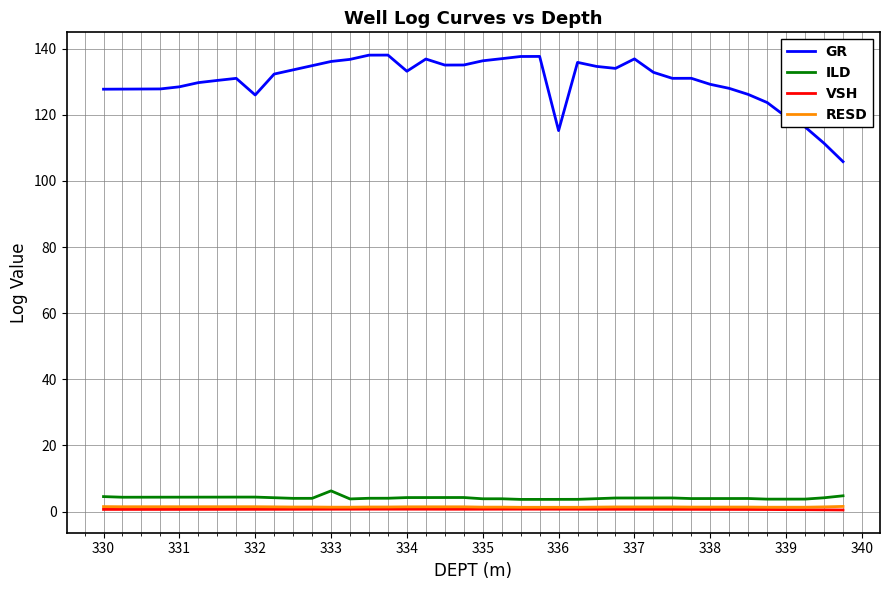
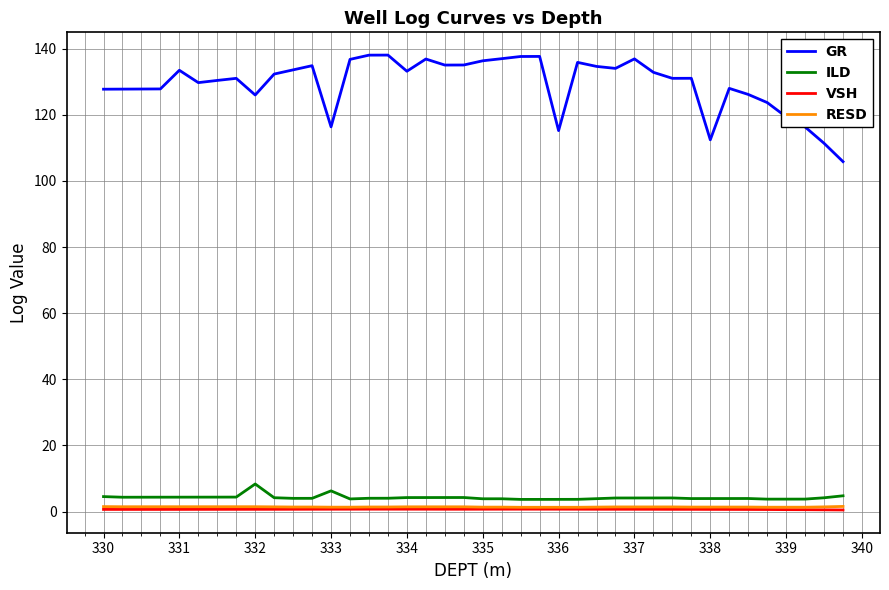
  {
    "GR": {
      "330": 128,
-     "331": 128,
+     "331": 133,
      "332": 126,
-     "333": 136,
+     "333": 116,
      "334": 133,
      "335": 136,
      "336": 115,
      "337": 137,
-     "338": 129
+     "338": 112
    },
    "ILD": {
      "330": 5,
      "331": 4,
-     "332": 4,
+     "332": 8,
      "333": 6,
      "334": 4,
      "335": 4,
      "336": 4,
      "337": 4,
      "338": 4,
      "339": 4
    },
    "VSH": {
      "330": 1,
      "331": 1,
      "332": 1
    },
    "RESD": {
      "330": 2,
      "331": 1,
      "332": 1
    }
  }
